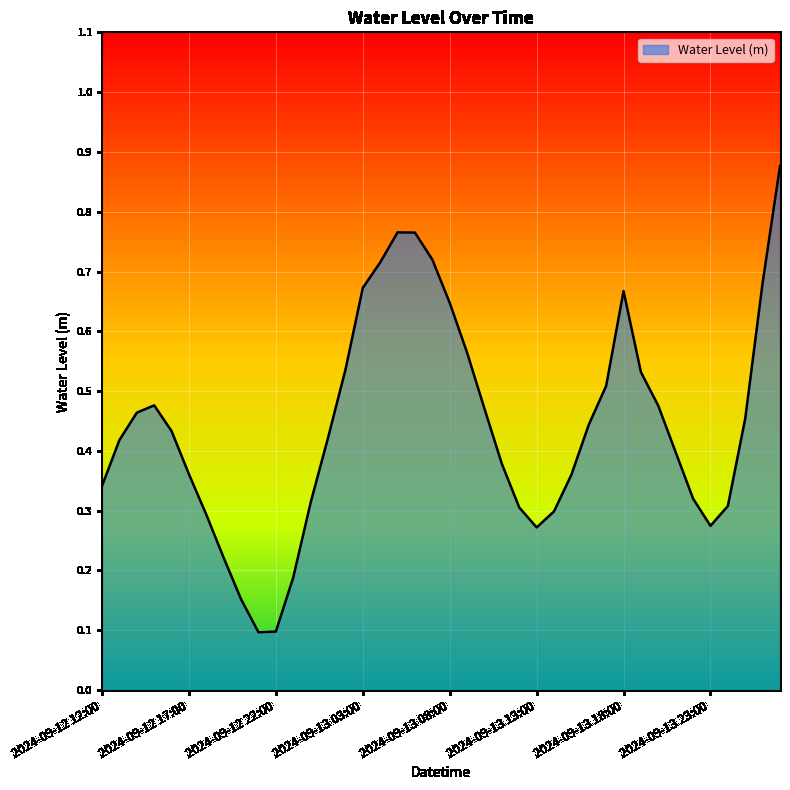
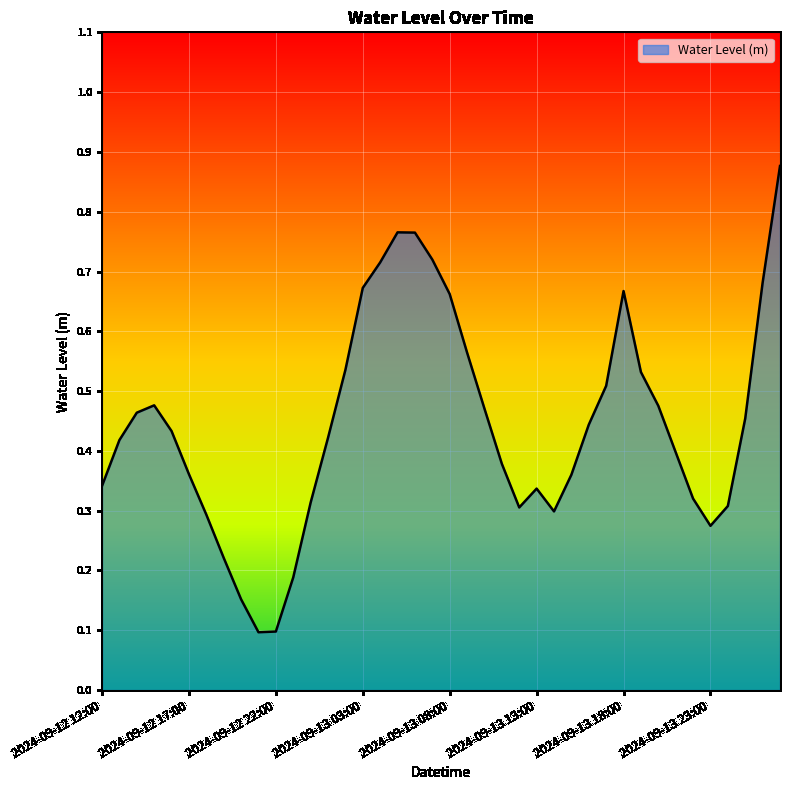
  {
    "2024-09-12 12:00": 0.34,
    "2024-09-12 17:00": 0.36,
    "2024-09-12 22:00": 0.10,
    "2024-09-13 03:00": 0.67,
-   "2024-09-13 08:00": 0.65,
-   "2024-09-13 13:00": 0.27,
+   "2024-09-13 08:00": 0.66,
+   "2024-09-13 13:00": 0.34,
    "2024-09-13 18:00": 0.67,
    "2024-09-13 23:00": 0.27
  }
